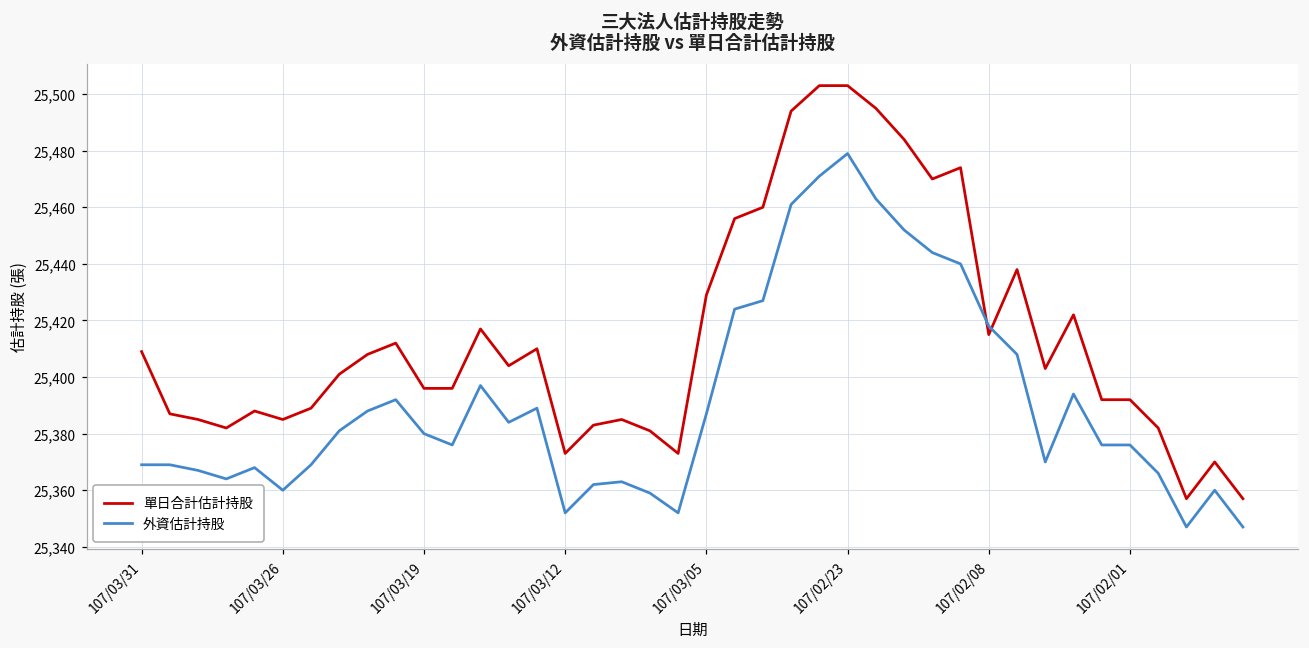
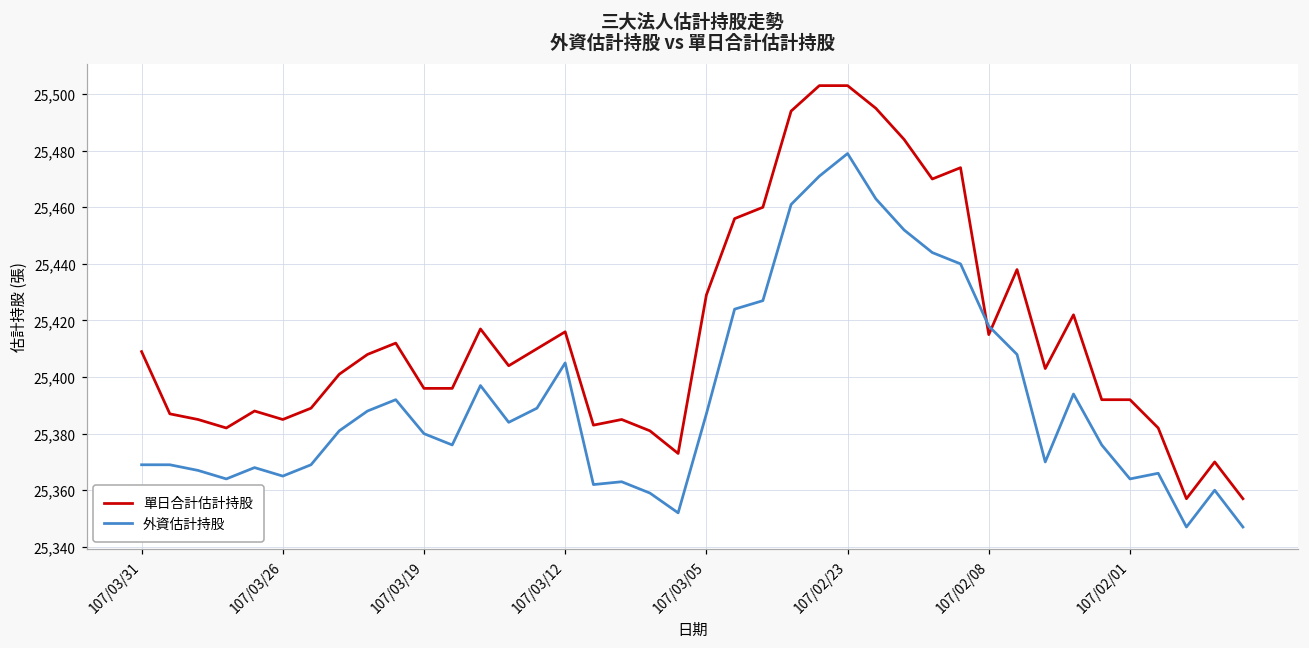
  {
    "單日合計估計持股": {
      "107/03/31": "25,409",
      "107/03/26": "25,385",
      "107/03/19": "25,396",
-     "107/03/12": "25,373",
+     "107/03/12": "25,416",
      "107/03/05": "25,429",
      "107/02/23": "25,503",
      "107/02/08": "25,415",
      "107/02/01": "25,392"
    },
    "外資估計持股": {
      "107/03/31": "25,369",
-     "107/03/26": "25,360",
+     "107/03/26": "25,365",
      "107/03/19": "25,380",
-     "107/03/12": "25,352",
+     "107/03/12": "25,405",
      "107/03/05": "25,387",
      "107/02/23": "25,479",
      "107/02/08": "25,418",
-     "107/02/01": "25,376"
+     "107/02/01": "25,364"
    }
  }
